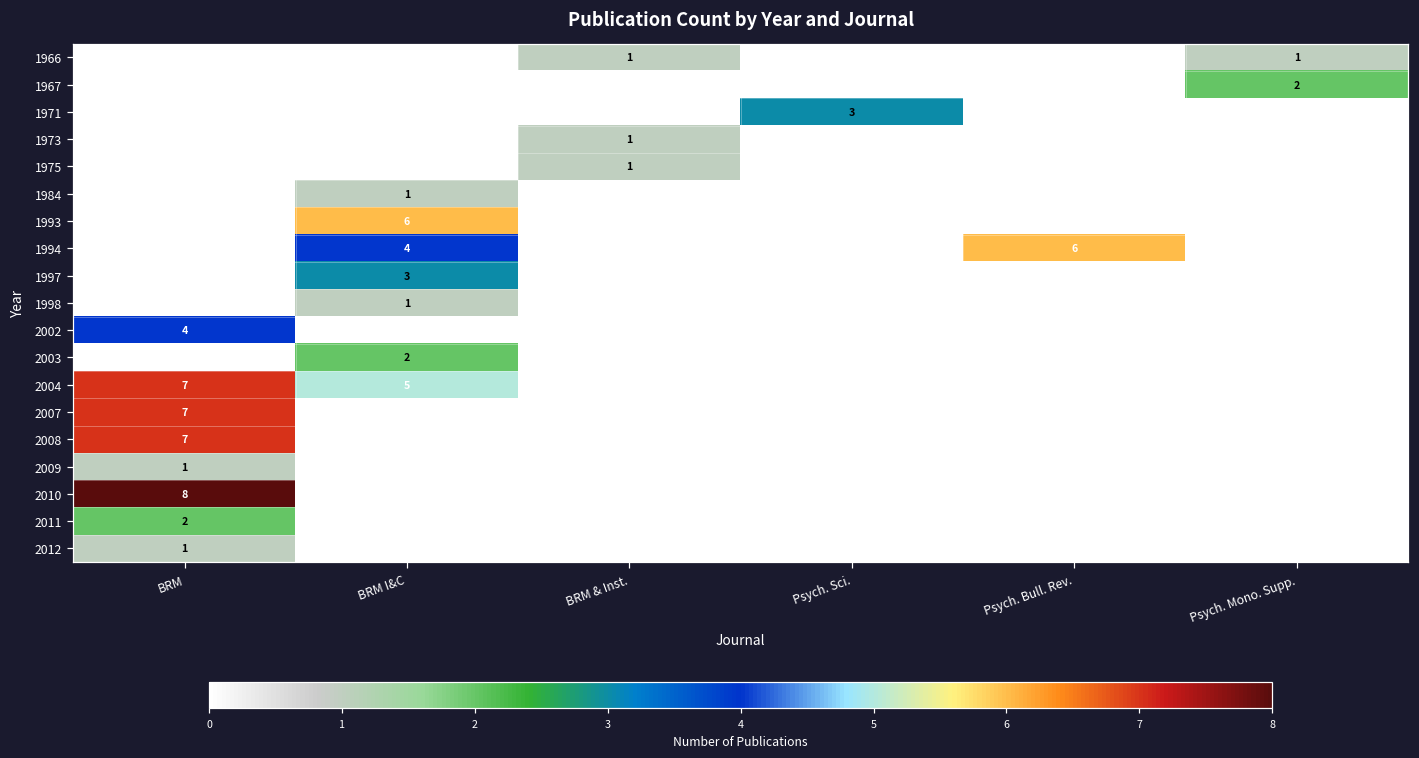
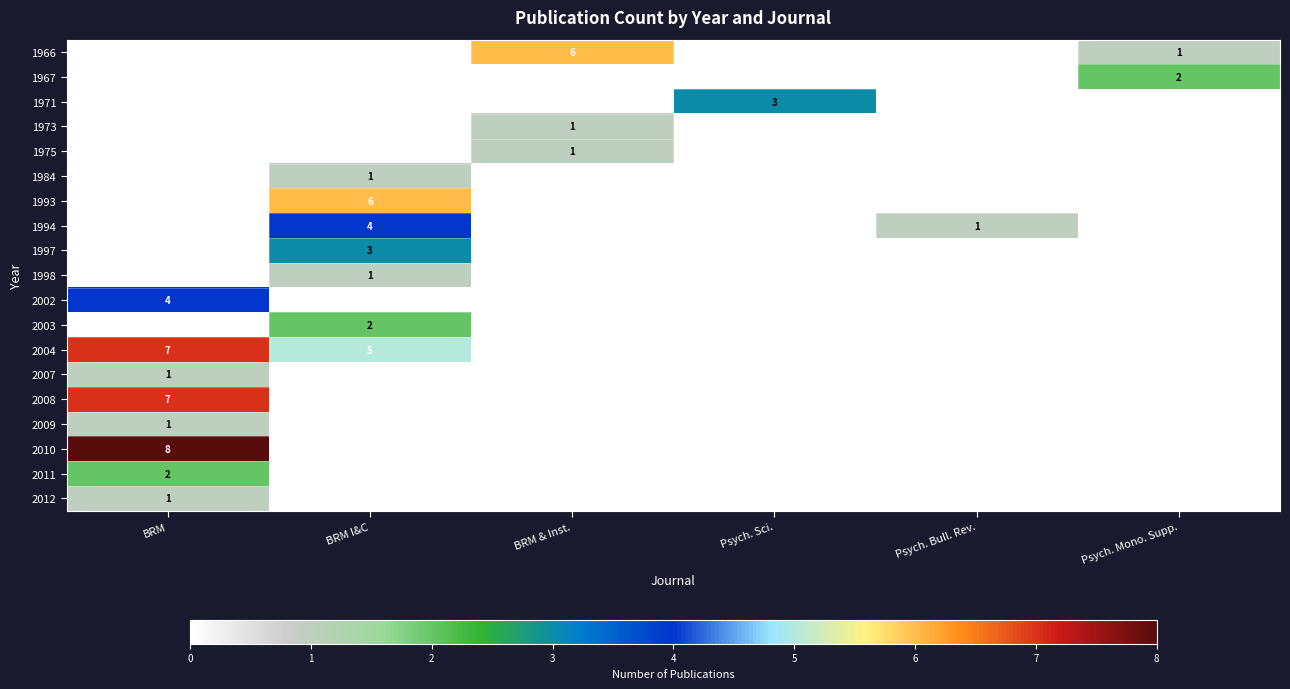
  {
    "1966": {
-     "BRM & Inst.": 1,
+     "BRM & Inst.": 6,
      "Psych. Mono. Supp.": 1
    },
    "1967": {
      "Psych. Mono. Supp.": 2
    },
    "1971": {
      "Psych. Sci.": 3
    },
    "1973": {
      "BRM & Inst.": 1
    },
    "1975": {
      "BRM & Inst.": 1
    },
    "1984": {
      "BRM I&C": 1
    },
    "1993": {
      "BRM I&C": 6
    },
    "1994": {
      "BRM I&C": 4,
-     "Psych. Bull. Rev.": 6
+     "Psych. Bull. Rev.": 1
    },
    "1997": {
      "BRM I&C": 3
    },
    "1998": {
      "BRM I&C": 1
    },
    "2002": {
      "BRM": 4
    },
    "2003": {
      "BRM I&C": 2
    },
    "2004": {
      "BRM": 7,
      "BRM I&C": 5
    },
    "2007": {
-     "BRM": 7
+     "BRM": 1
    },
    "2008": {
      "BRM": 7
    },
    "2009": {
      "BRM": 1
    },
    "2010": {
      "BRM": 8
    },
    "2011": {
      "BRM": 2
    },
    "2012": {
      "BRM": 1
    }
  }
